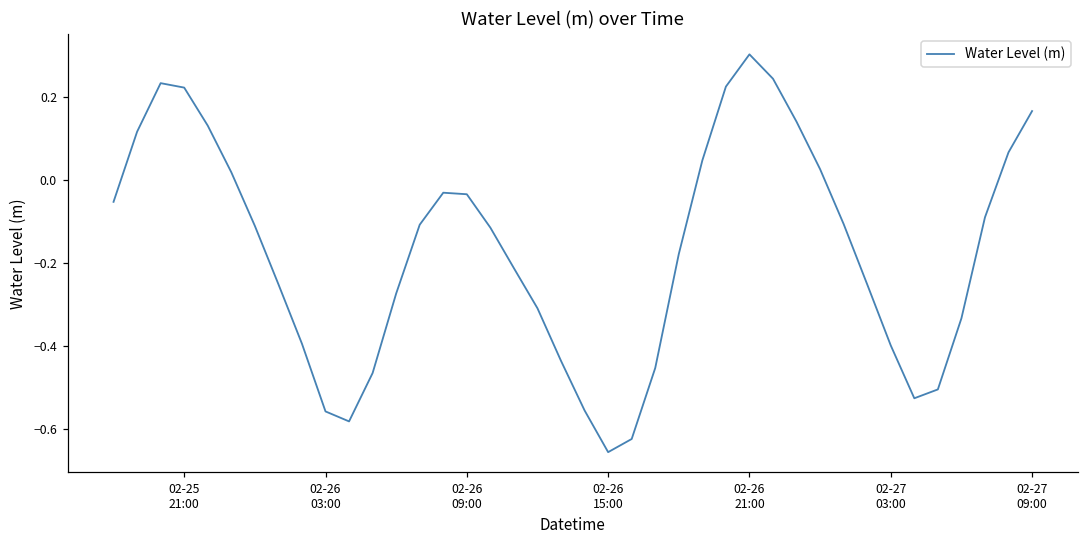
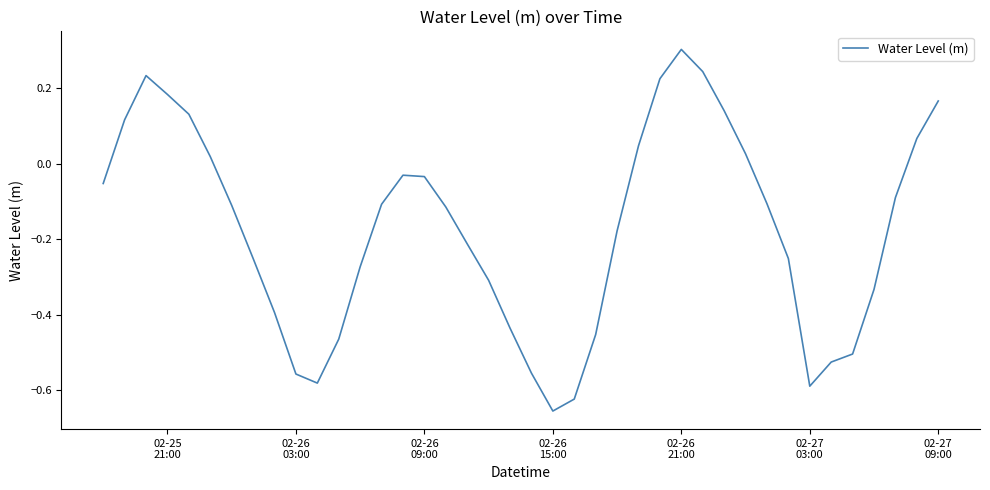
  {
-   "02-25 21:00": 0.22,
+   "02-25 21:00": 0.18,
    "02-26 03:00": -0.56,
    "02-26 09:00": -0.03,
    "02-26 15:00": -0.66,
    "02-26 21:00": 0.30,
-   "02-27 03:00": -0.40,
+   "02-27 03:00": -0.59,
    "02-27 09:00": 0.17
  }
